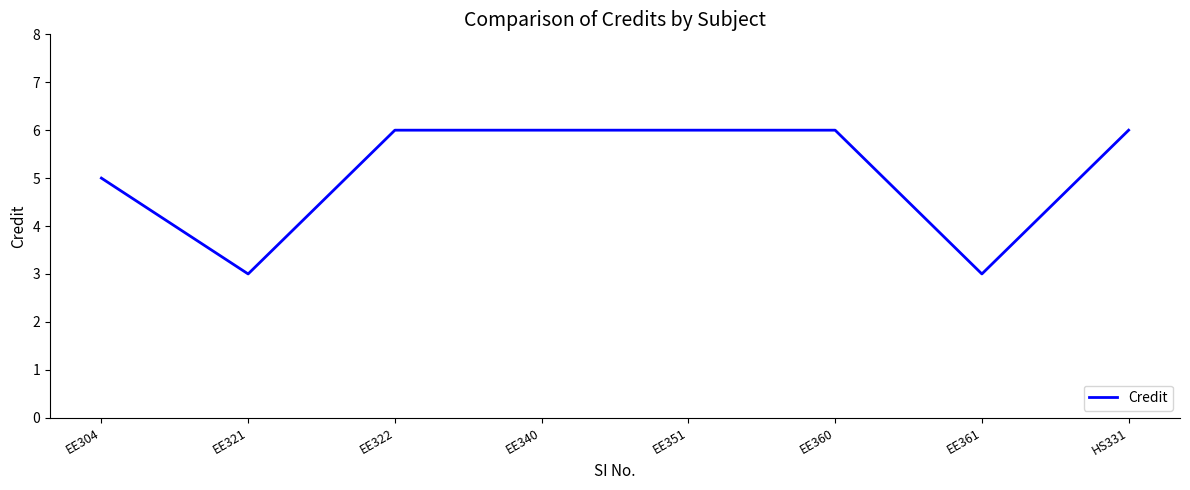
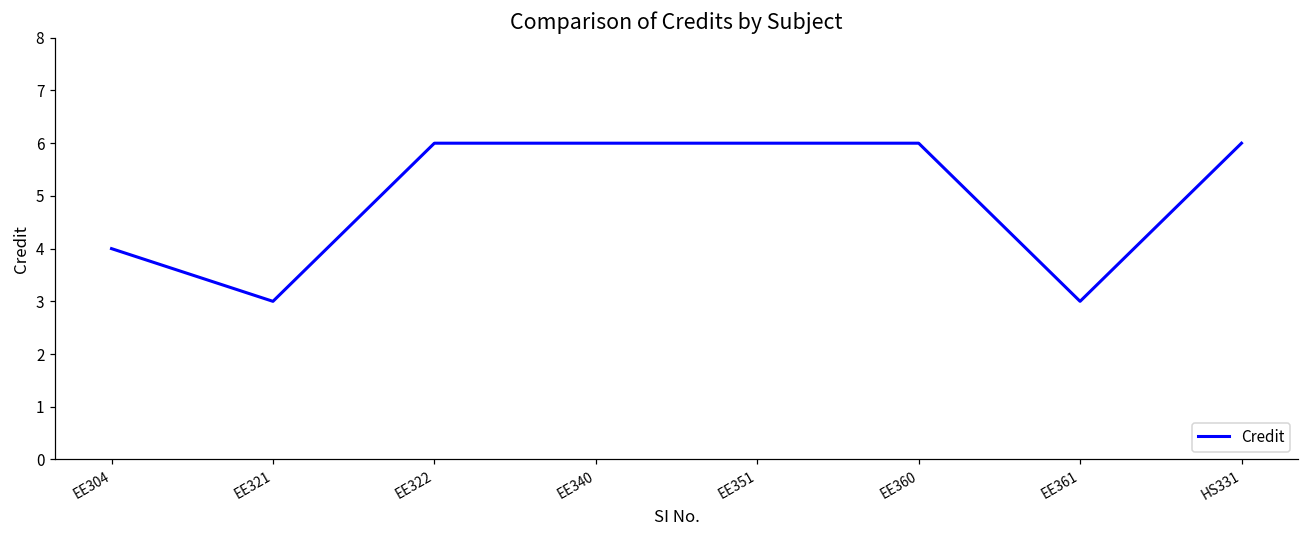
  {
-   "EE304": 5,
+   "EE304": 4,
    "EE321": 3,
    "EE322": 6,
    "EE340": 6,
    "EE351": 6,
    "EE360": 6,
    "EE361": 3,
    "HS331": 6
  }
